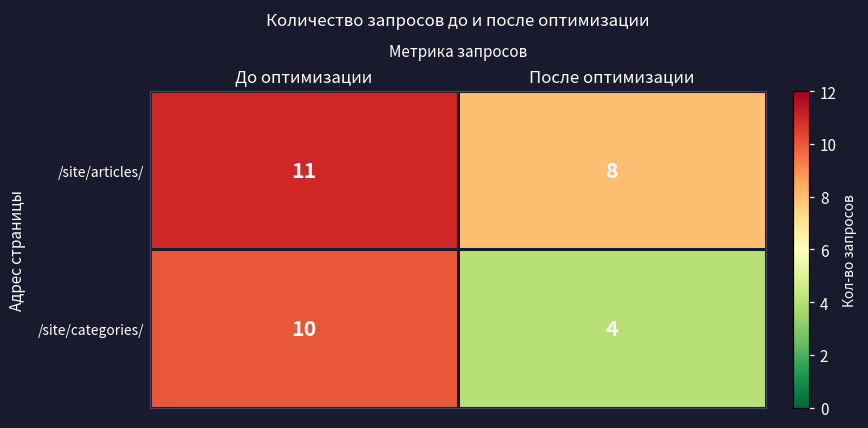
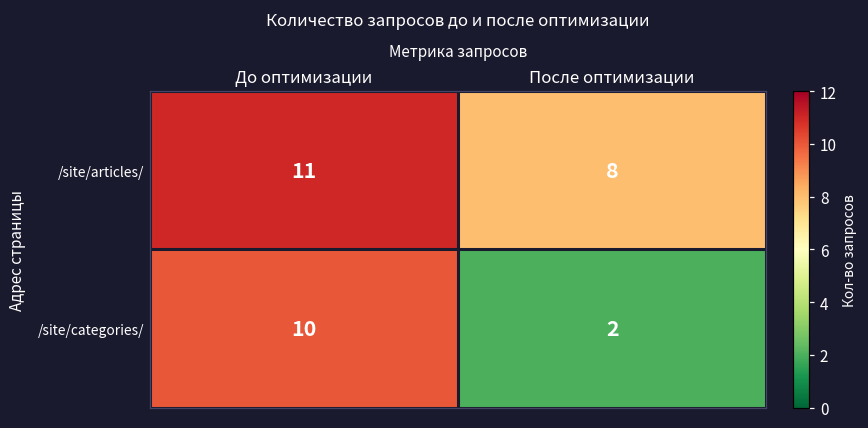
  {
    "/site/articles/": {
      "До оптимизации": 11,
      "После оптимизации": 8
    },
    "/site/categories/": {
      "До оптимизации": 10,
-     "После оптимизации": 4
+     "После оптимизации": 2
    }
  }
